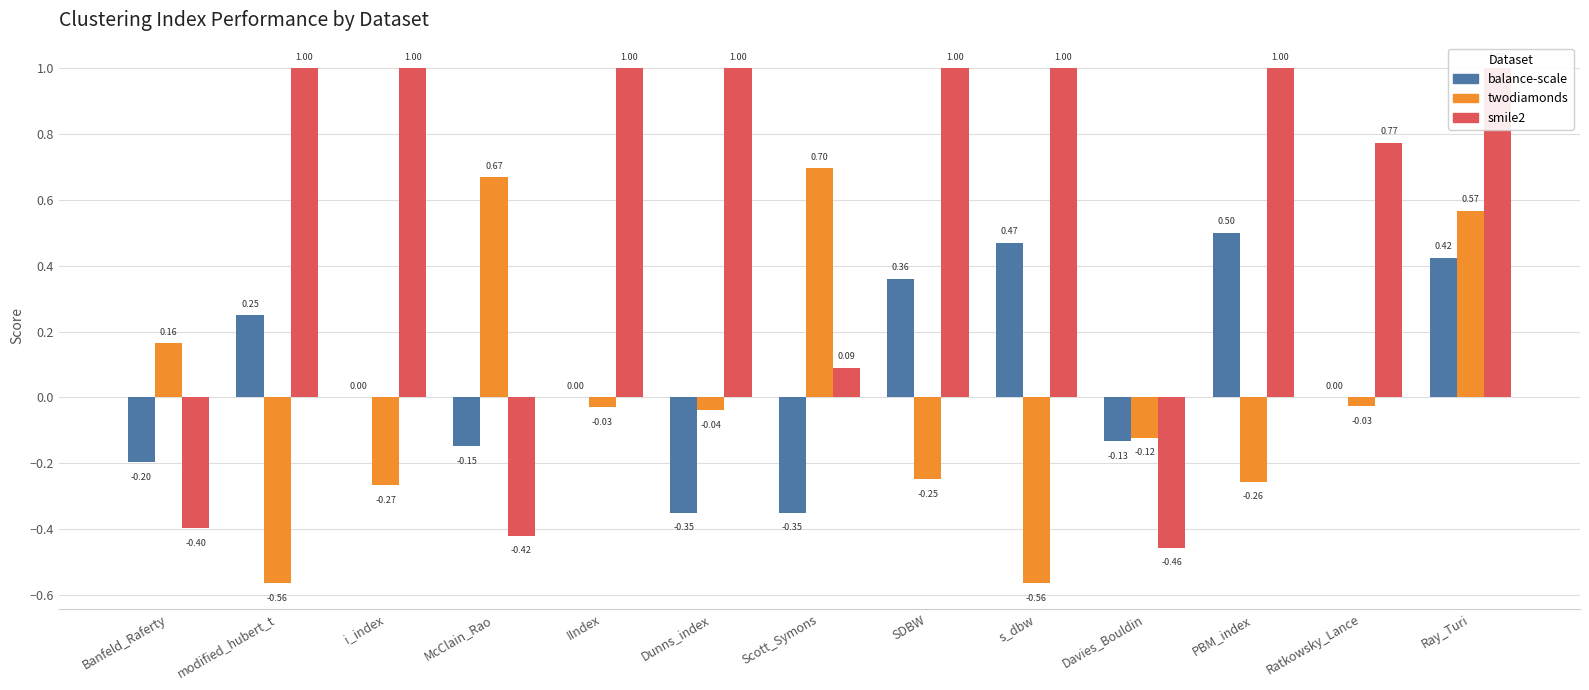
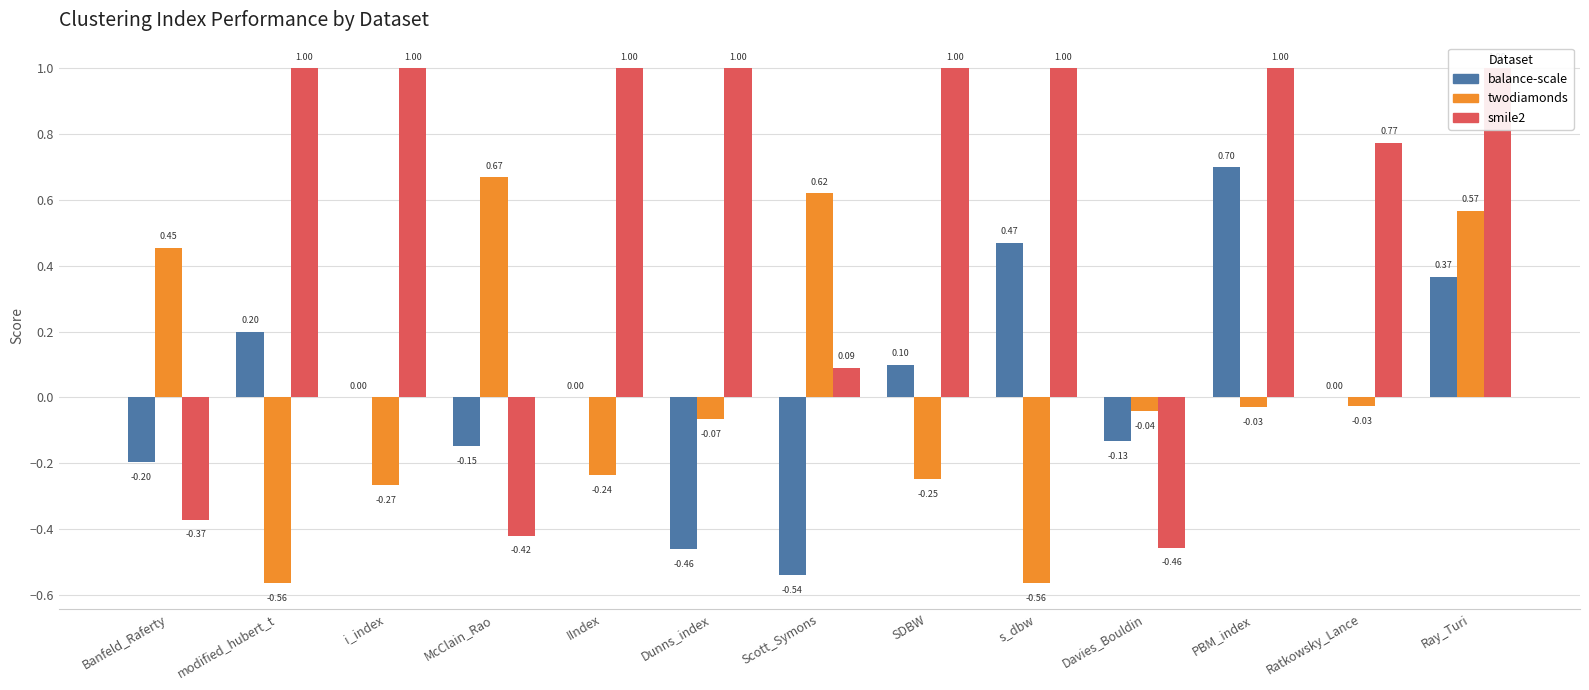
  {
    "balance-scale": {
      "Banfeld_Raferty": -0.20,
-     "modified_hubert_t": 0.25,
+     "modified_hubert_t": 0.20,
      "i_index": 0.00,
      "McClain_Rao": -0.15,
      "IIndex": 0.00,
-     "Dunns_index": -0.35,
-     "Scott_Symons": -0.35,
-     "SDBW": 0.36,
+     "Dunns_index": -0.46,
+     "Scott_Symons": -0.54,
+     "SDBW": 0.10,
      "s_dbw": 0.47,
      "Davies_Bouldin": -0.13,
-     "PBM_index": 0.50,
+     "PBM_index": 0.70,
      "Ratkowsky_Lance": 0.00,
-     "Ray_Turi": 0.42
+     "Ray_Turi": 0.37
    },
    "twodiamonds": {
-     "Banfeld_Raferty": 0.16,
+     "Banfeld_Raferty": 0.45,
      "modified_hubert_t": -0.56,
      "i_index": -0.27,
      "McClain_Rao": 0.67,
-     "IIndex": -0.03,
-     "Dunns_index": -0.04,
-     "Scott_Symons": 0.70,
+     "IIndex": -0.24,
+     "Dunns_index": -0.07,
+     "Scott_Symons": 0.62,
      "SDBW": -0.25,
      "s_dbw": -0.56,
-     "Davies_Bouldin": -0.12,
-     "PBM_index": -0.26,
+     "Davies_Bouldin": -0.04,
+     "PBM_index": -0.03,
      "Ratkowsky_Lance": -0.03,
      "Ray_Turi": 0.57
    },
    "smile2": {
-     "Banfeld_Raferty": -0.40,
+     "Banfeld_Raferty": -0.37,
      "modified_hubert_t": 1.00,
      "i_index": 1.00,
      "McClain_Rao": -0.42,
      "IIndex": 1.00,
      "Dunns_index": 1.00,
      "Scott_Symons": 0.09,
      "SDBW": 1.00,
      "s_dbw": 1.00,
      "Davies_Bouldin": -0.46,
      "PBM_index": 1.00,
      "Ratkowsky_Lance": 0.77
    }
  }
